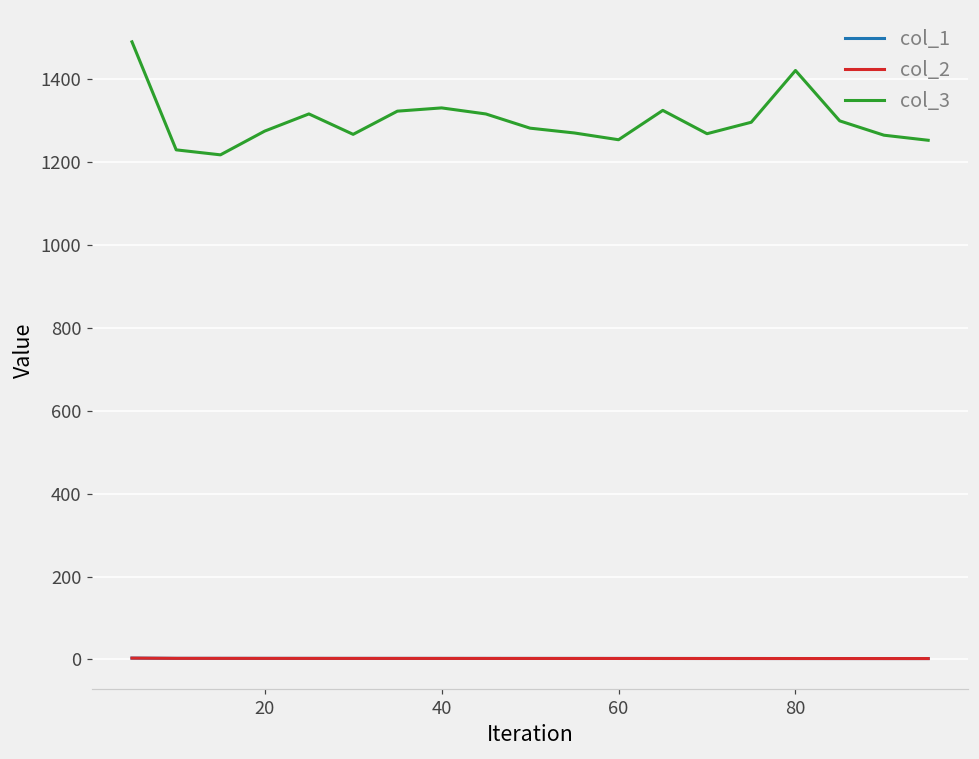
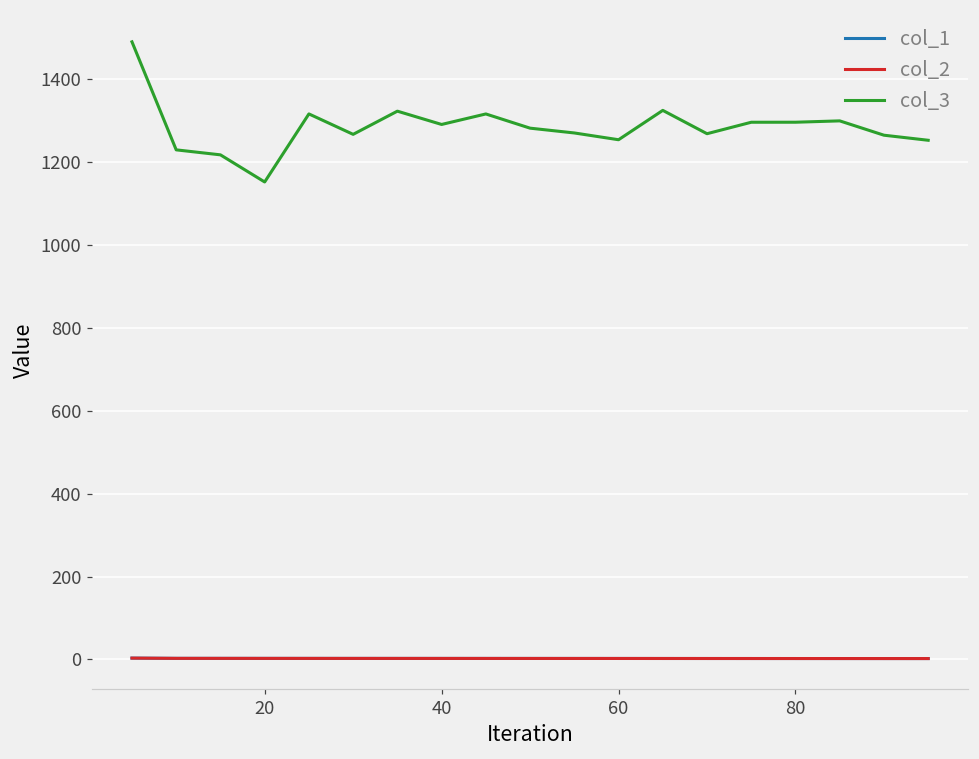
  {
    "col_2": {
      "20": 0,
      "40": 0,
      "60": 0,
      "80": 0
    },
    "col_3": {
-     "20": 1270,
-     "40": 1330,
+     "20": 1150,
+     "40": 1290,
      "60": 1250,
-     "80": 1420
+     "80": 1300
    }
  }
